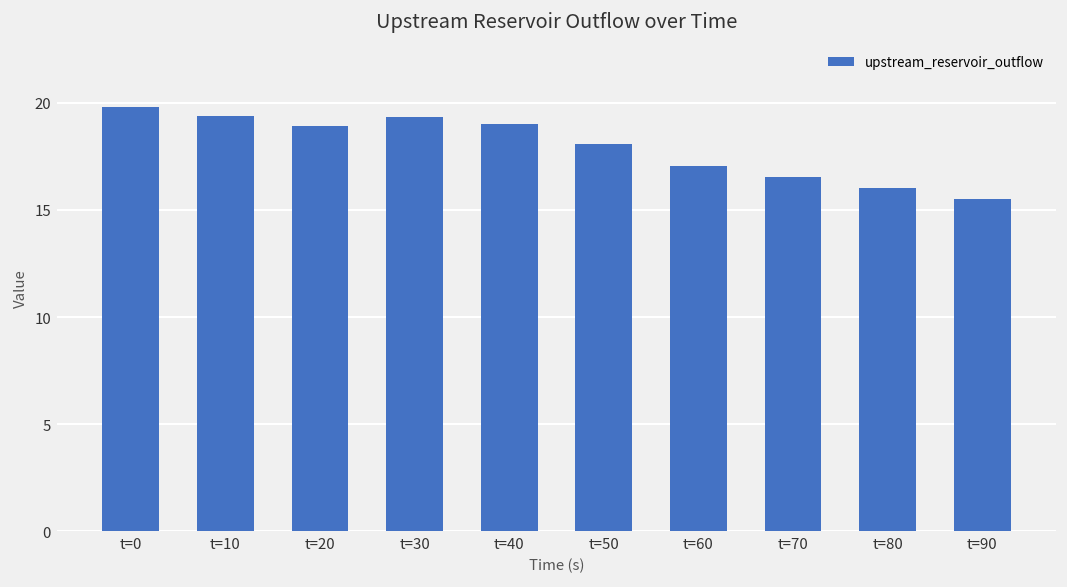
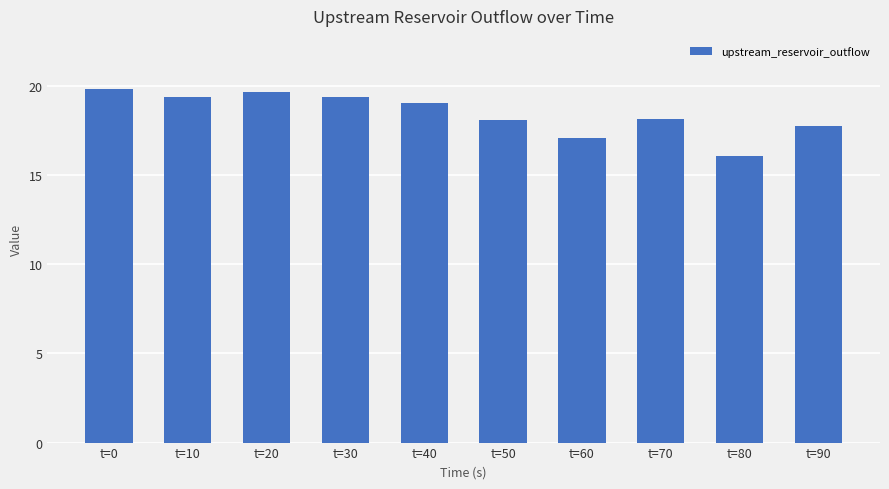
  {
    "t=0": 19.8,
    "t=10": 19.4,
-   "t=20": 18.9,
+   "t=20": 19.6,
    "t=30": 19.4,
    "t=40": 19.0,
    "t=50": 18.1,
    "t=60": 17.0,
-   "t=70": 16.5,
+   "t=70": 18.1,
    "t=80": 16.0,
-   "t=90": 15.5
+   "t=90": 17.7
  }
